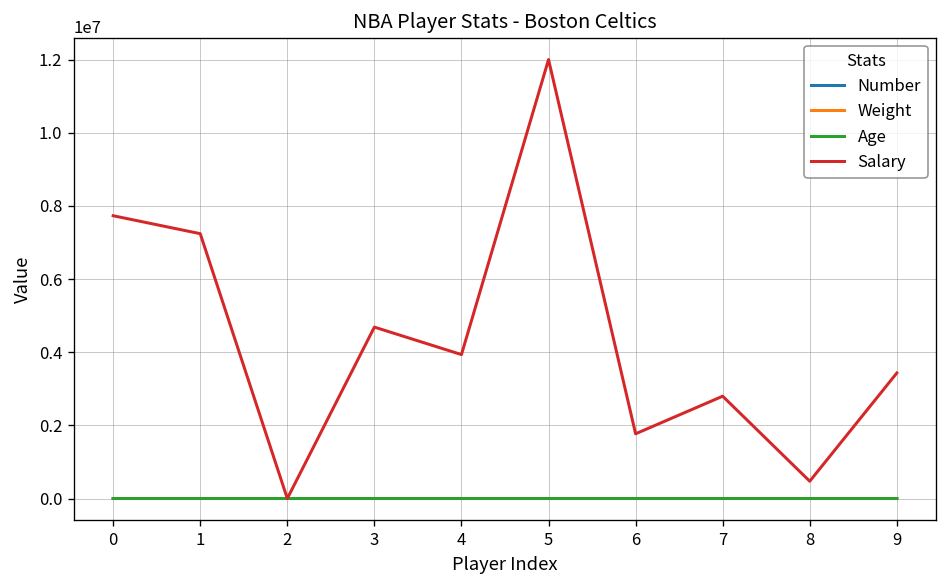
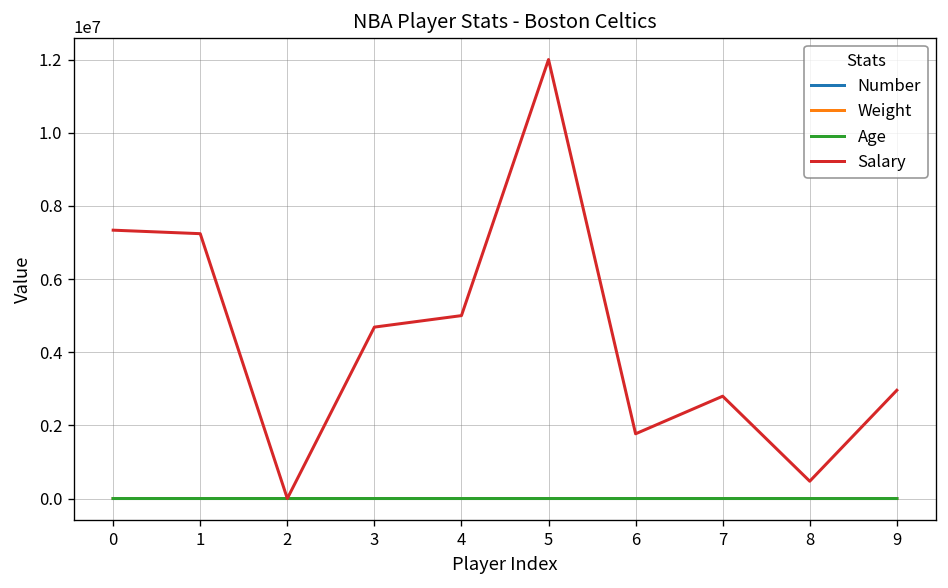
  {
    "Age": {
      "0": 0,
      "1": 0,
      "3": 0,
      "4": 0,
      "5": 0,
      "6": 0,
      "7": 0,
      "8": 0,
      "9": 0
    },
    "Salary": {
-     "0": 7700000,
+     "0": 7300000,
      "1": 7200000,
      "3": 4700000,
-     "4": 3900000,
+     "4": 5000000,
      "5": 12000000,
      "6": 1800000,
      "7": 2800000,
      "8": 500000,
-     "9": 3400000
+     "9": 3000000
    }
  }
